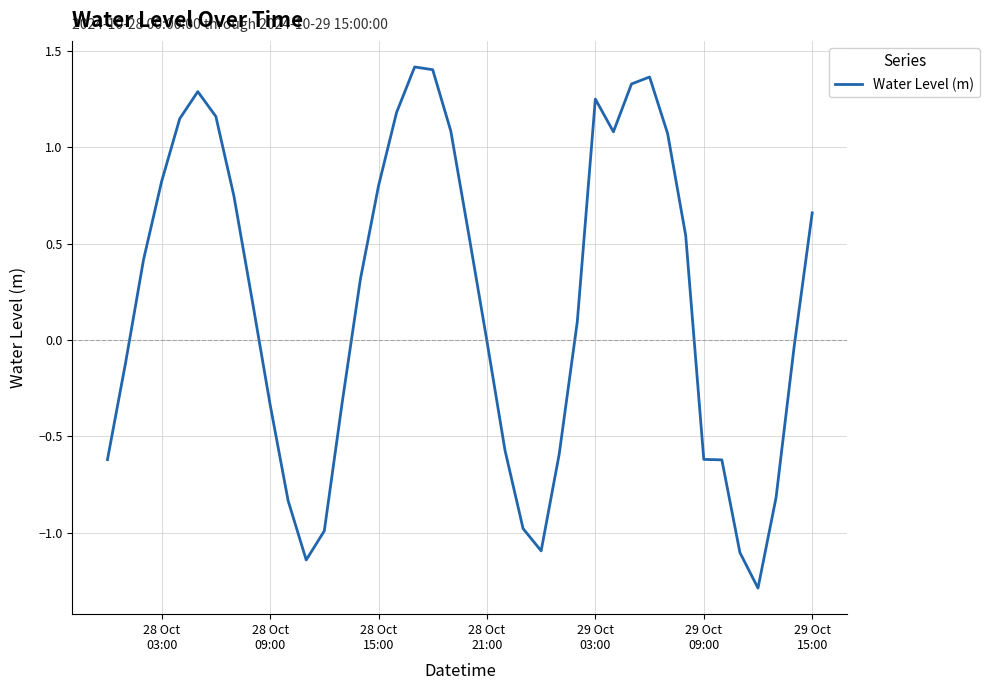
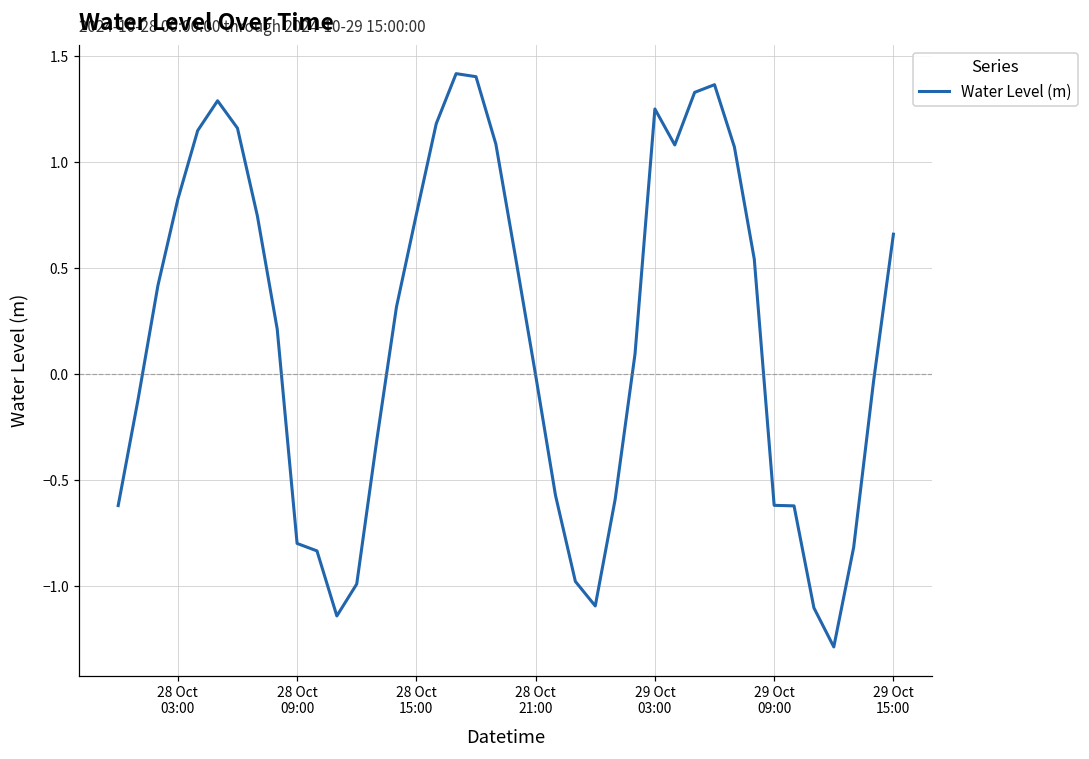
  {
    "28 Oct 03:00": 0.82,
-   "28 Oct 09:00": -0.33,
-   "28 Oct 15:00": 0.80,
+   "28 Oct 09:00": -0.80,
+   "28 Oct 15:00": 0.75,
    "28 Oct 21:00": -0.01,
    "29 Oct 03:00": 1.25,
    "29 Oct 09:00": -0.62,
    "29 Oct 15:00": 0.66
  }
